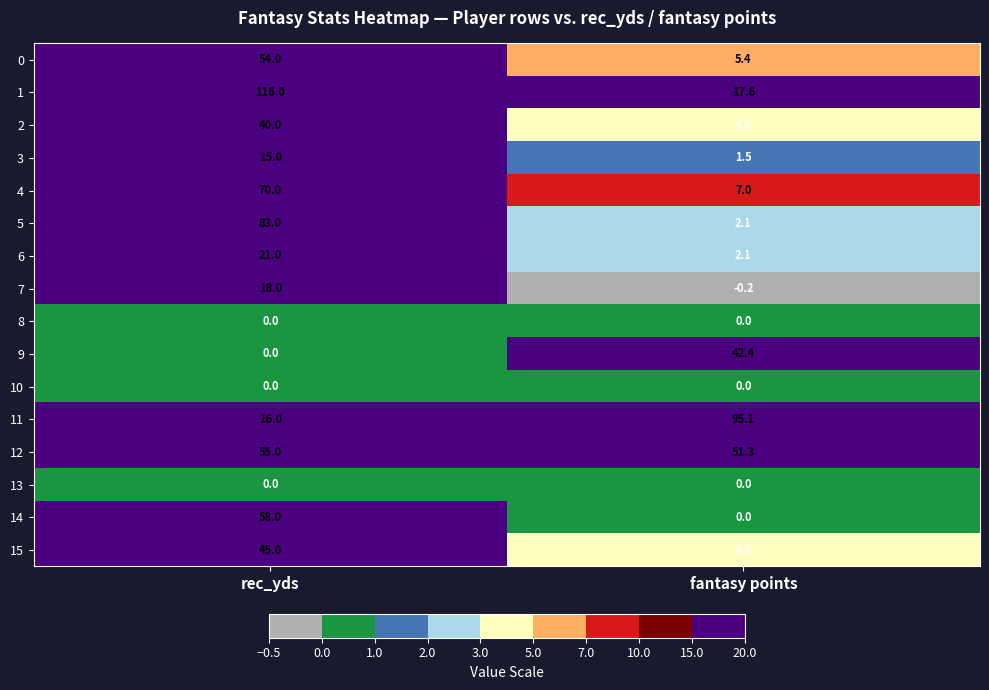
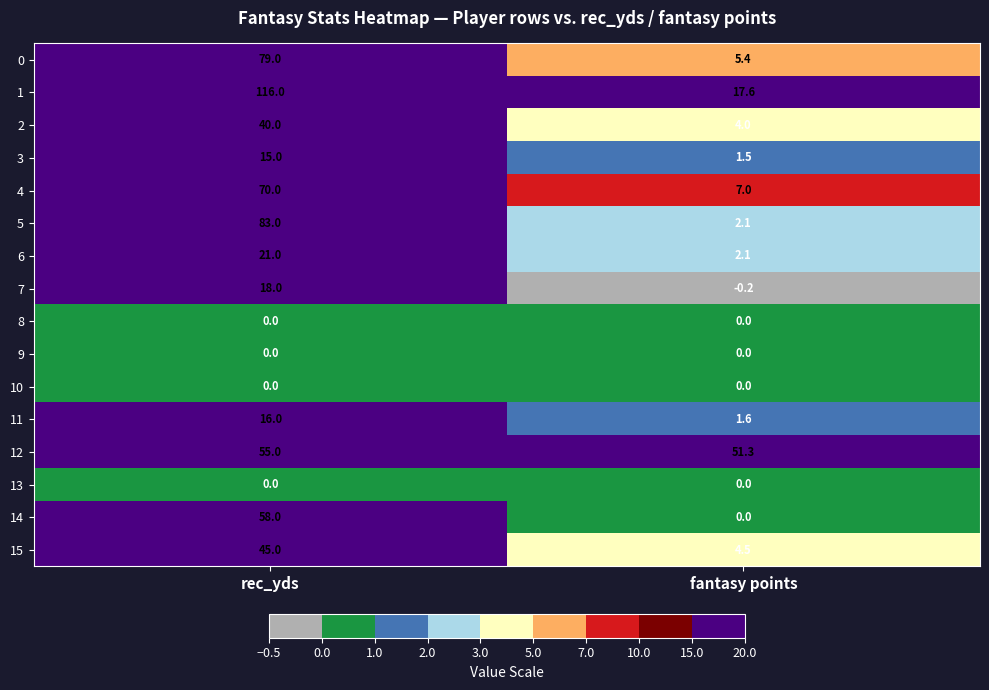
  {
    "0": {
-     "rec_yds": 54.0,
+     "rec_yds": 79.0,
      "fantasy points": 5.4
    },
    "1": {
      "rec_yds": 116.0,
      "fantasy points": 17.6
    },
    "2": {
      "rec_yds": 40.0,
      "fantasy points": 4.0
    },
    "3": {
      "rec_yds": 15.0,
      "fantasy points": 1.5
    },
    "4": {
      "rec_yds": 70.0,
      "fantasy points": 7.0
    },
    "5": {
      "rec_yds": 83.0,
      "fantasy points": 2.1
    },
    "6": {
      "rec_yds": 21.0,
      "fantasy points": 2.1
    },
    "7": {
      "rec_yds": 18.0,
      "fantasy points": -0.2
    },
    "8": {
      "rec_yds": 0.0,
      "fantasy points": 0.0
    },
    "9": {
      "rec_yds": 0.0,
-     "fantasy points": 42.4
+     "fantasy points": 0.0
    },
    "10": {
      "rec_yds": 0.0,
      "fantasy points": 0.0
    },
    "11": {
      "rec_yds": 16.0,
-     "fantasy points": 95.1
+     "fantasy points": 1.6
    },
    "12": {
      "rec_yds": 55.0,
      "fantasy points": 51.3
    },
    "13": {
      "rec_yds": 0.0,
      "fantasy points": 0.0
    },
    "14": {
      "rec_yds": 58.0,
      "fantasy points": 0.0
    },
    "15": {
      "rec_yds": 45.0,
      "fantasy points": 4.5
    }
  }
